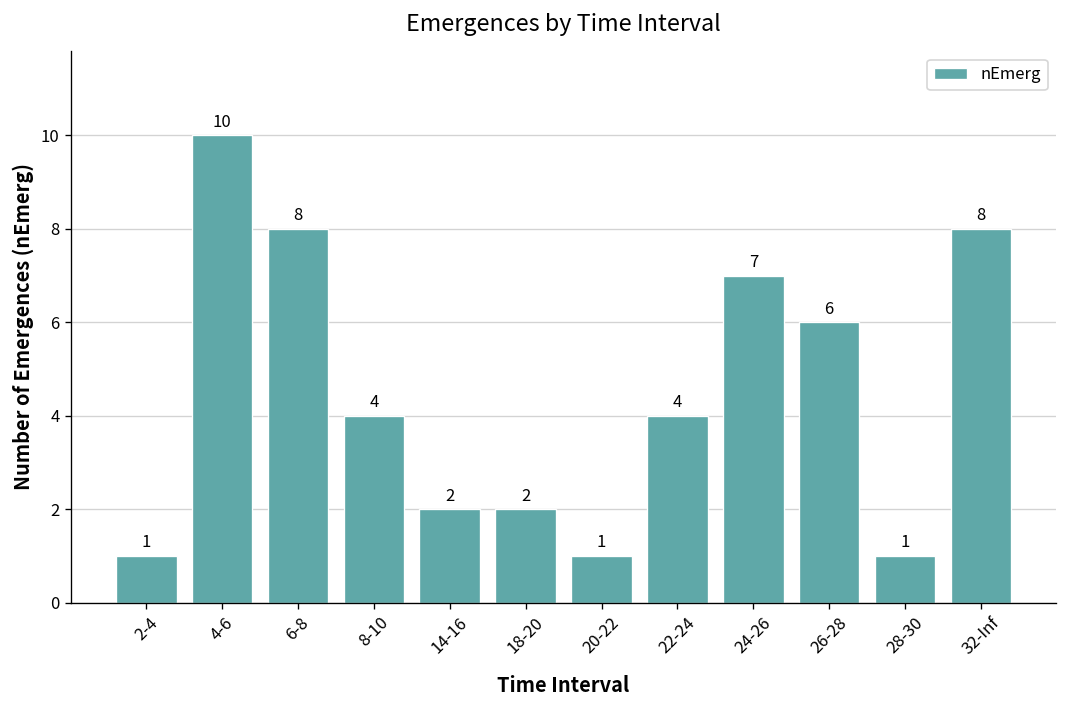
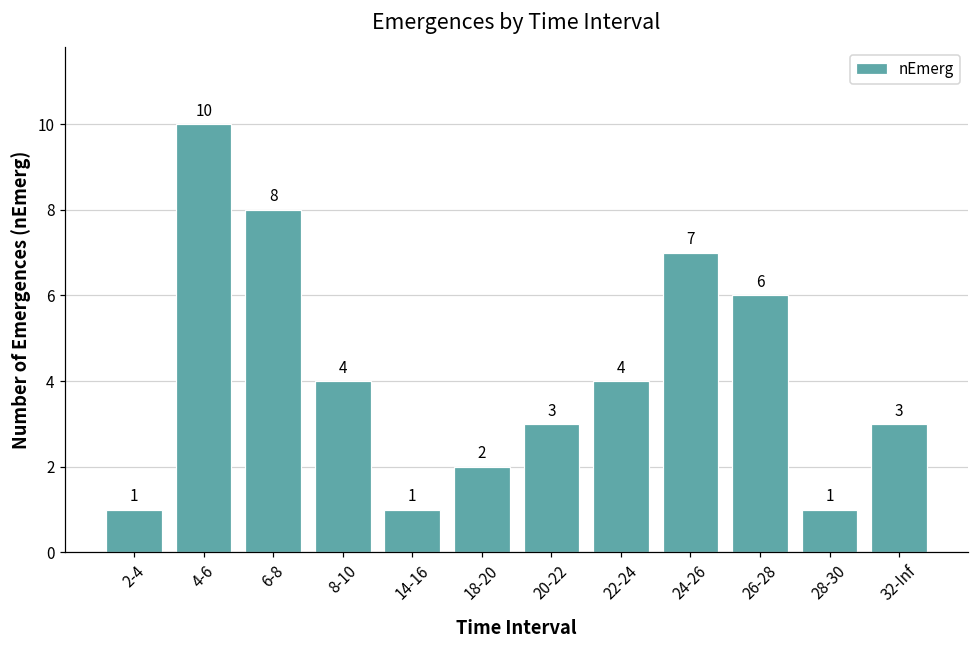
  {
    "2-4": 1,
    "4-6": 10,
    "6-8": 8,
    "8-10": 4,
-   "14-16": 2,
+   "14-16": 1,
    "18-20": 2,
-   "20-22": 1,
+   "20-22": 3,
    "22-24": 4,
    "24-26": 7,
    "26-28": 6,
    "28-30": 1,
-   "32-Inf": 8
+   "32-Inf": 3
  }
